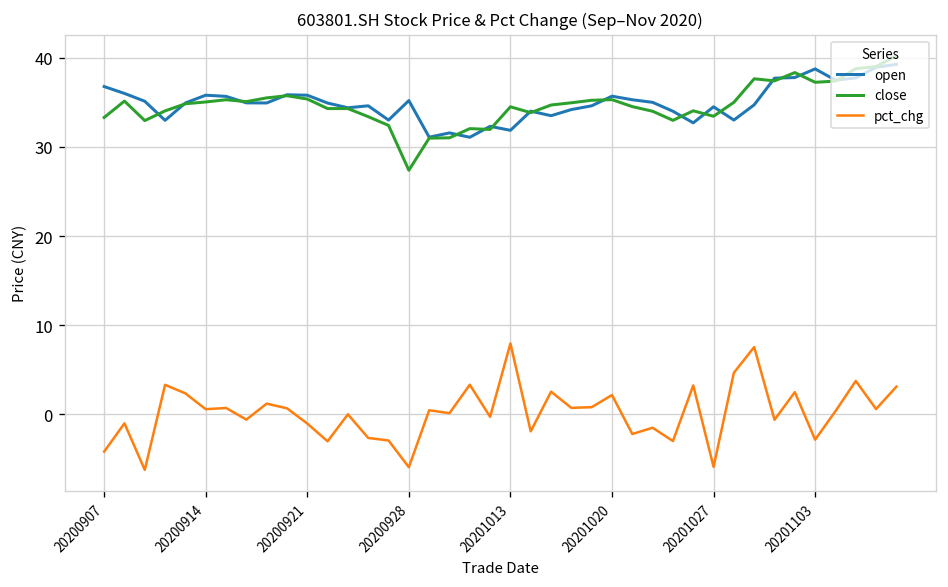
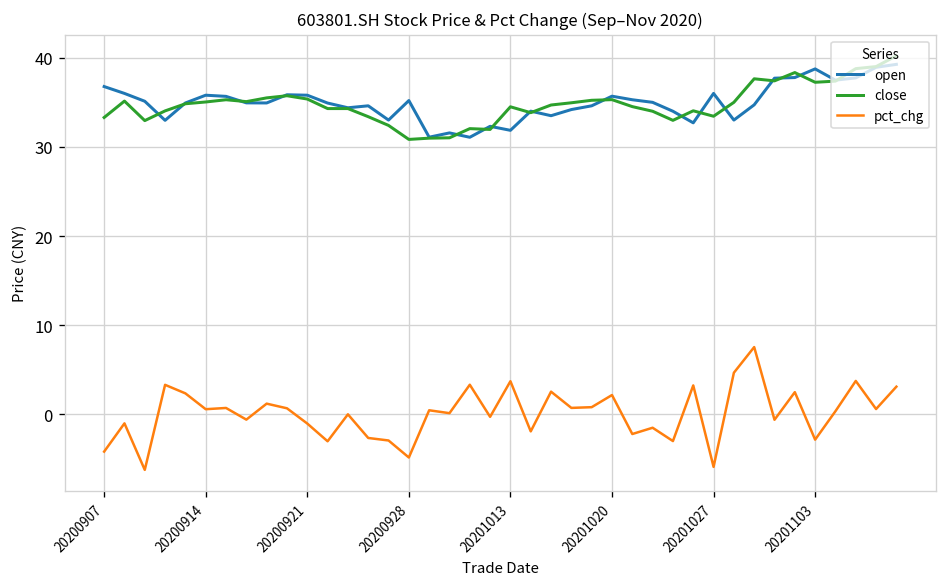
  {
    "open": {
      "20200907": 37,
      "20200914": 36,
      "20200921": 36,
      "20200928": 35,
      "20201013": 32,
      "20201020": 36,
-     "20201027": 35,
+     "20201027": 36,
      "20201103": 39
    },
    "close": {
      "20200907": 33,
      "20200914": 35,
      "20200921": 35,
-     "20200928": 27,
+     "20200928": 31,
      "20201013": 35,
      "20201020": 35,
      "20201027": 33,
      "20201103": 37
    },
    "pct_chg": {
      "20200907": -4,
      "20200914": 1,
      "20200921": -1,
-     "20200928": -6,
-     "20201013": 8,
+     "20200928": -5,
+     "20201013": 4,
      "20201020": 2,
      "20201027": -6,
      "20201103": -3
    }
  }
